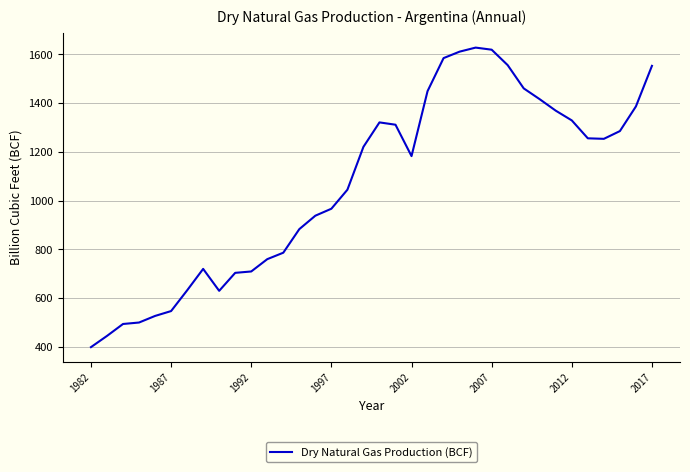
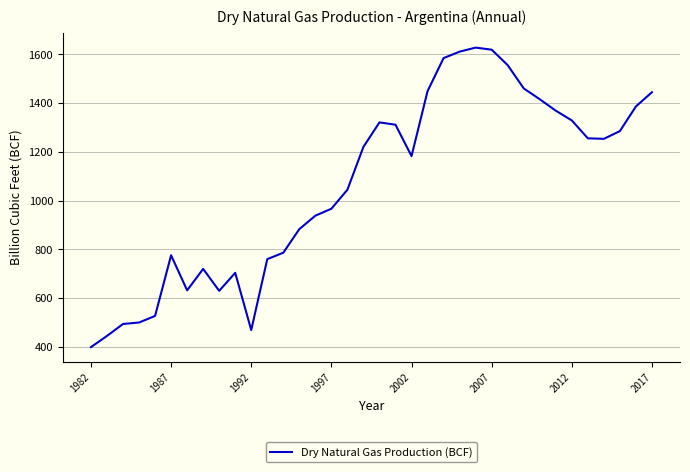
  {
    "1982": 400,
-   "1987": 550,
-   "1992": 710,
+   "1987": 780,
+   "1992": 470,
    "1997": 970,
    "2002": 1180,
    "2007": 1620,
    "2012": 1330,
-   "2017": 1550
+   "2017": 1440
  }
